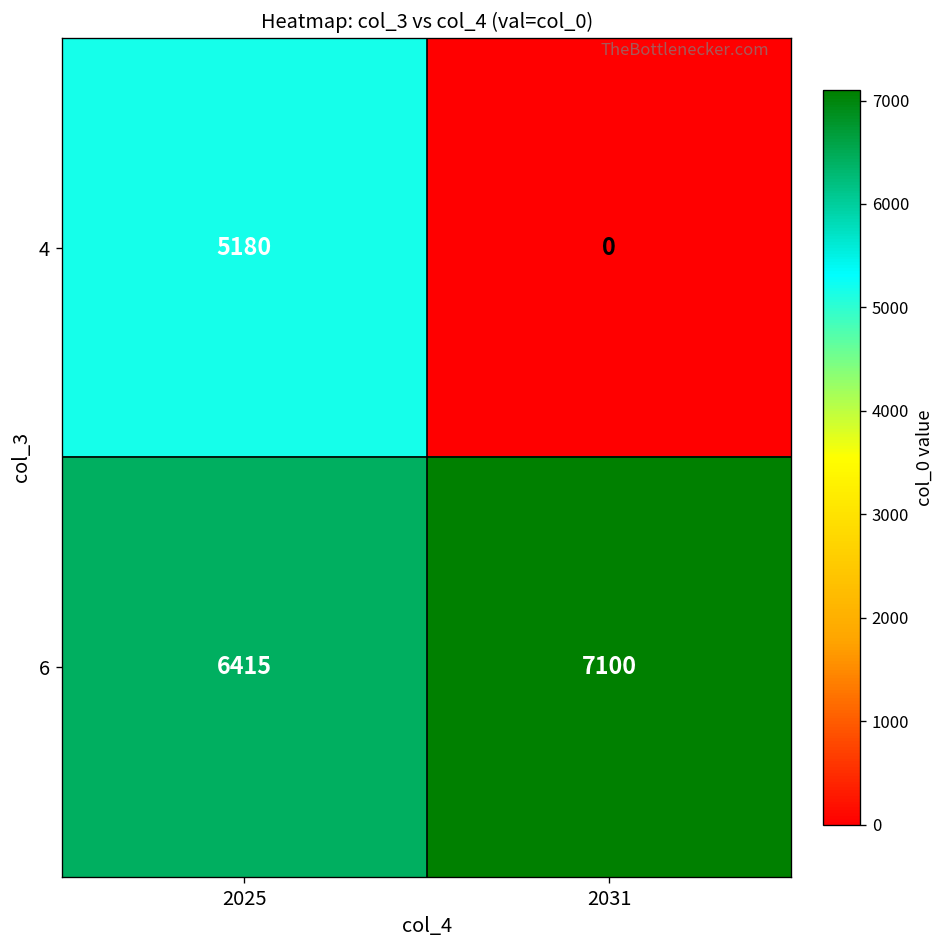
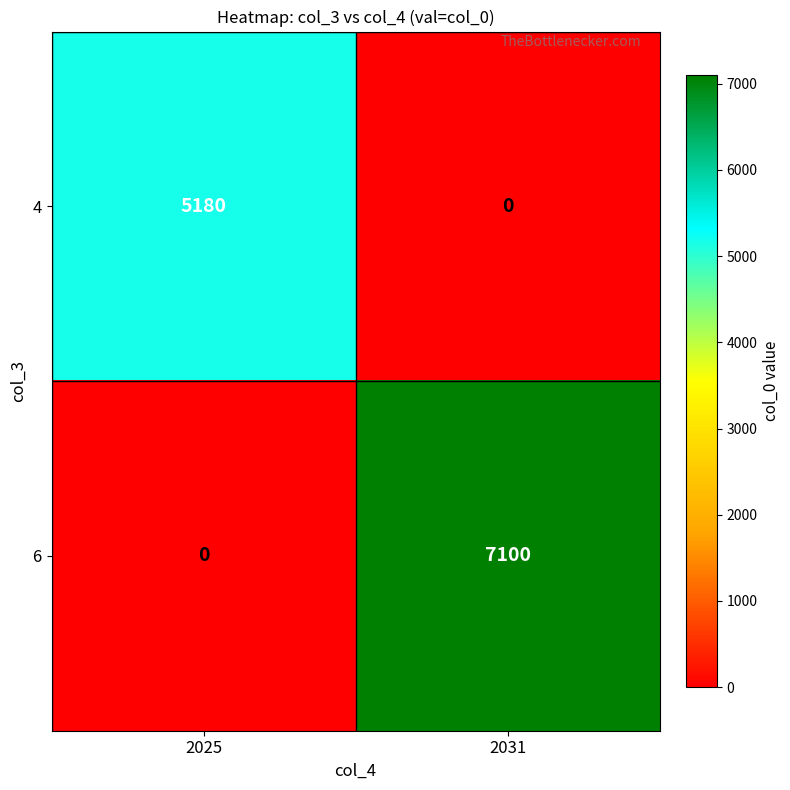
  {
    "4": {
      "2025": 5180,
      "2031": 0
    },
    "6": {
-     "2025": 6415,
+     "2025": 0,
      "2031": 7100
    }
  }
